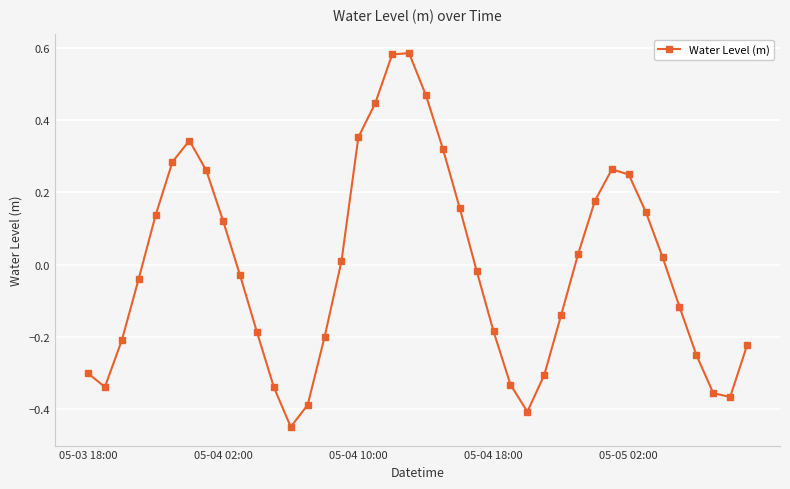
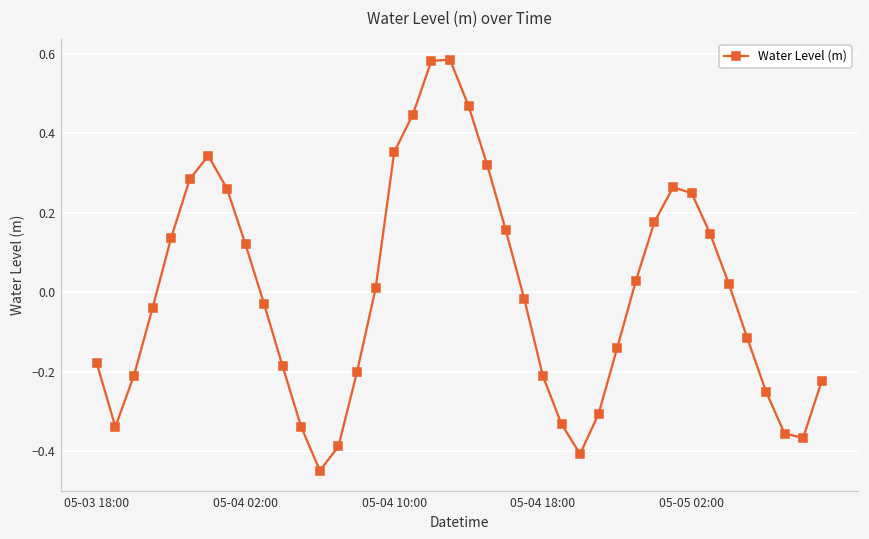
  {
-   "05-03 18:00": -0.30,
+   "05-03 18:00": -0.18,
    "05-04 02:00": 0.12,
    "05-04 10:00": 0.35,
-   "05-04 18:00": -0.19,
+   "05-04 18:00": -0.21,
    "05-05 02:00": 0.25
  }
